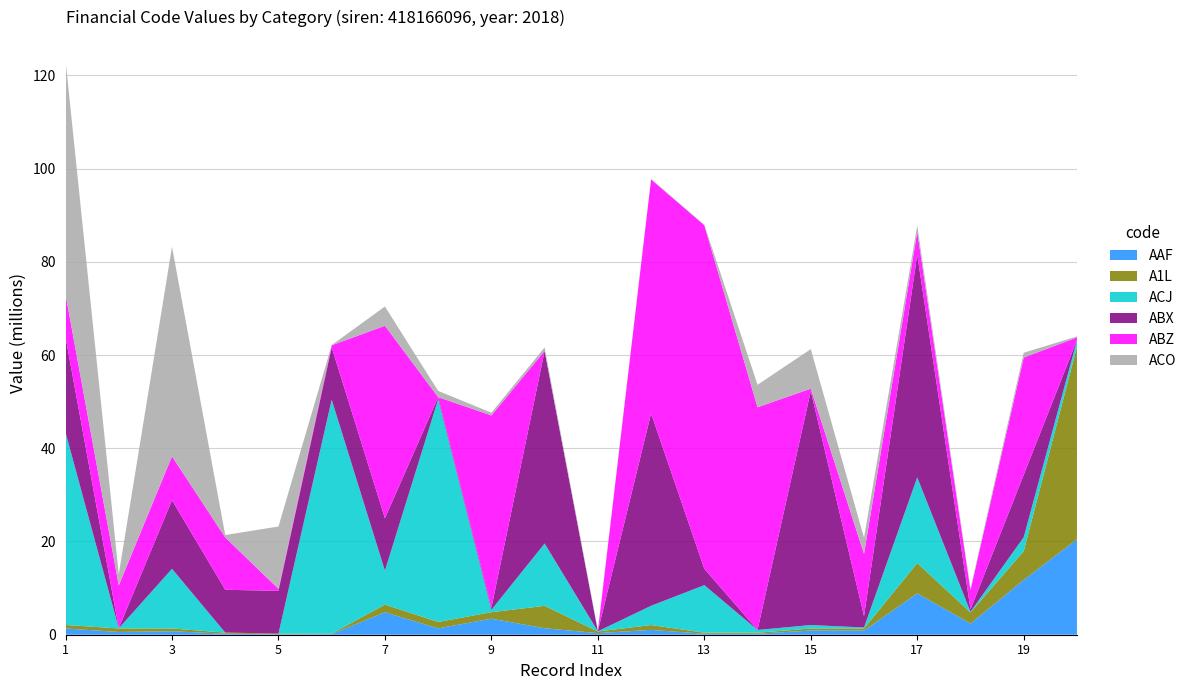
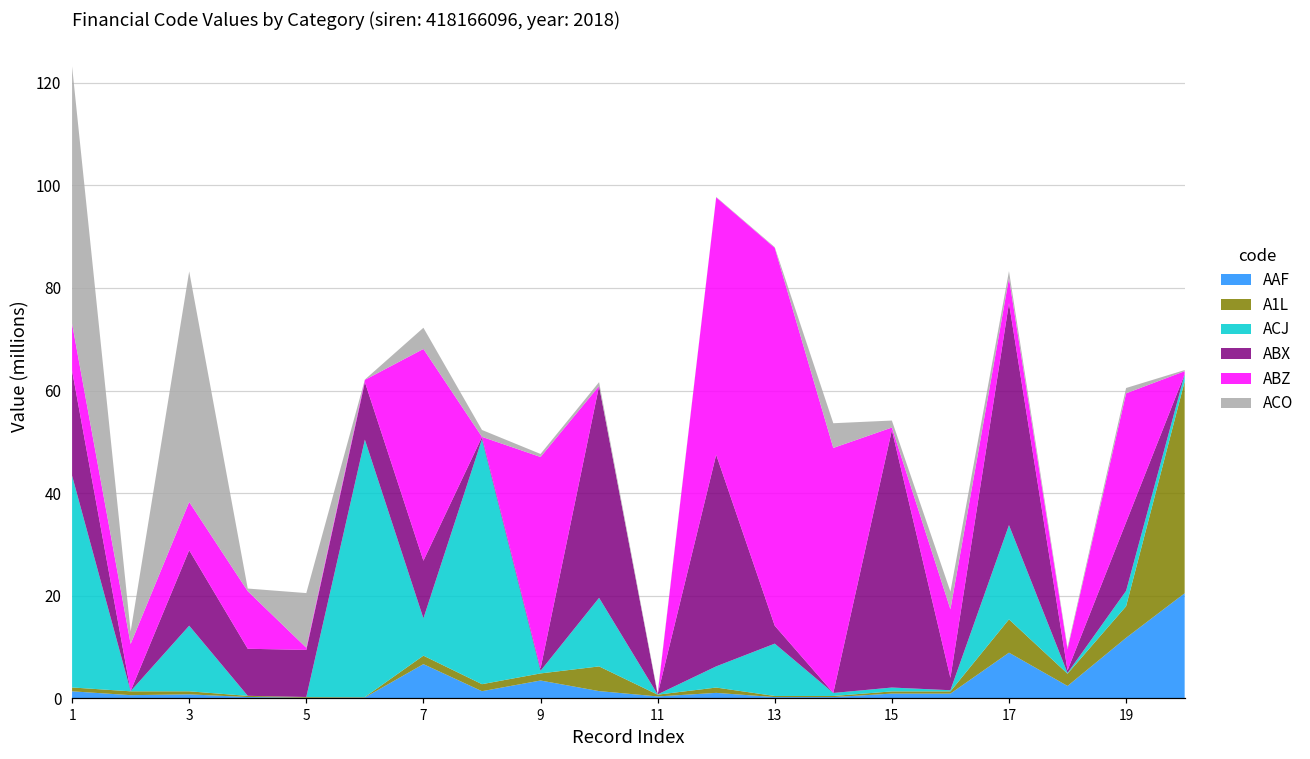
  {
    "AAF": {
      "1": 1,
      "3": 1,
-     "7": 5,
+     "7": 7,
      "9": 3,
      "17": 9,
      "19": 12
    },
    "A1L": {
      "1": 1,
      "3": 1,
      "7": 2,
      "17": 6,
      "19": 6
    },
    "ACJ": {
      "1": 41,
      "3": 13,
      "7": 7,
      "13": 10,
      "15": 1,
      "17": 18,
      "19": 3
    },
    "ABX": {
      "1": 20,
      "3": 15,
      "7": 11,
      "13": 3,
-     "17": 48,
+     "17": 43,
      "19": 13
    },
    "ABZ": {
      "1": 9,
      "3": 9,
      "7": 41,
      "9": 41,
      "17": 5,
      "19": 25
    },
    "ACO": {
      "1": 50,
      "3": 45,
-     "5": 13,
+     "5": 11,
      "7": 4,
      "9": 1,
-     "15": 8,
+     "15": 1,
      "17": 1,
      "19": 1
    }
  }
